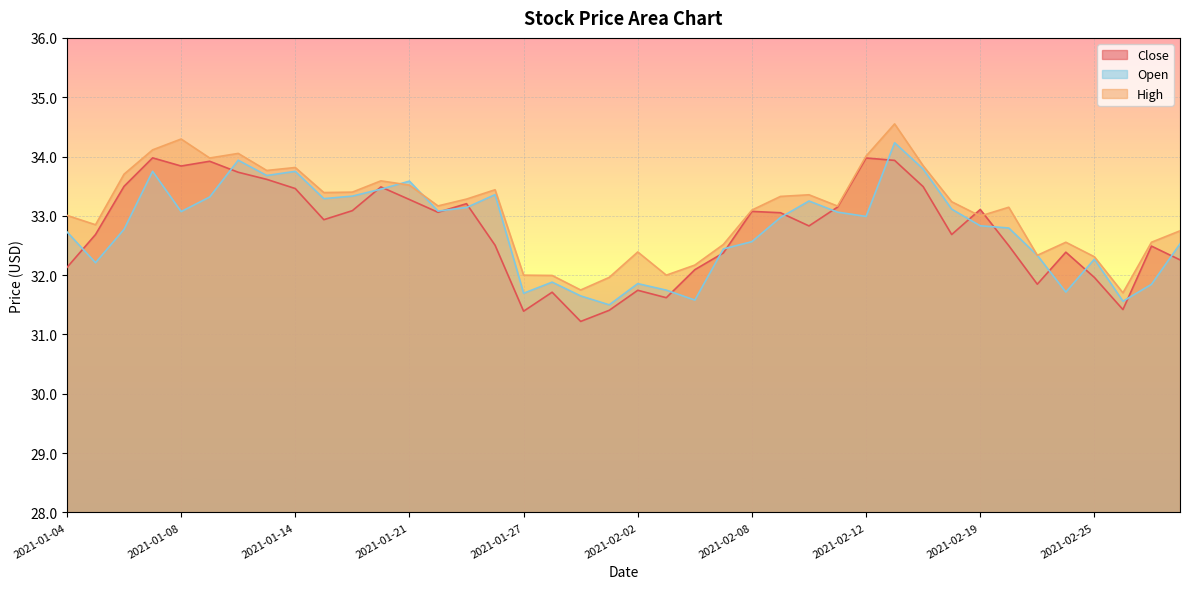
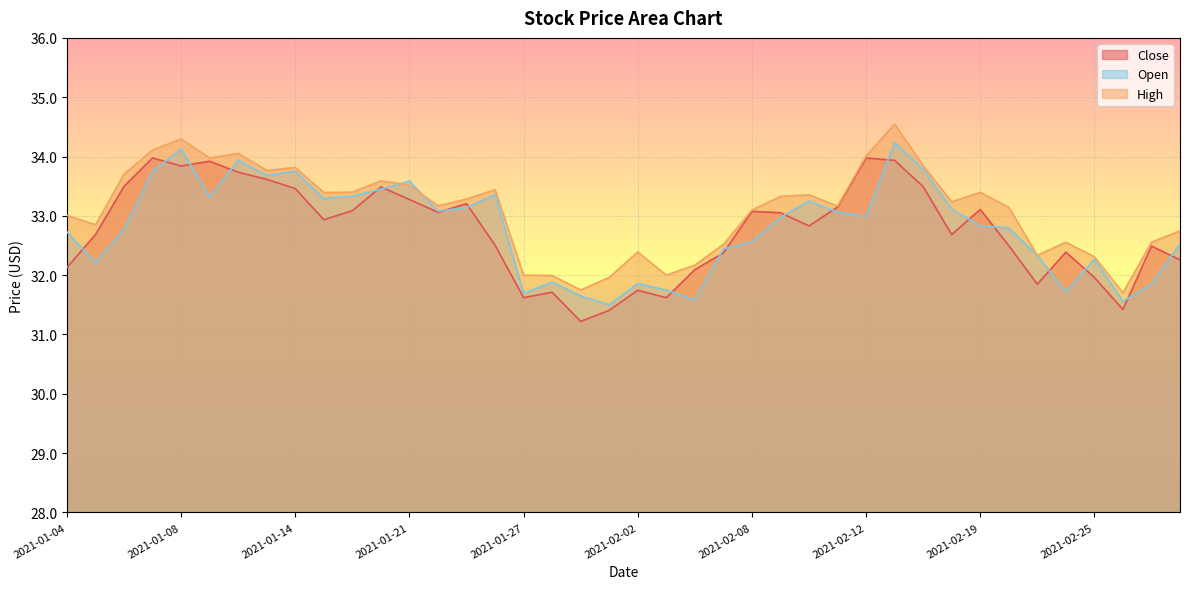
  {
    "Close": {
      "2021-01-04": 32.1,
      "2021-01-08": 33.8,
      "2021-01-14": 33.5,
      "2021-01-21": 33.3,
-     "2021-01-27": 31.4,
+     "2021-01-27": 31.6,
      "2021-02-02": 31.7,
      "2021-02-19": 33.1,
      "2021-02-25": 32.0
    },
    "Open": {
      "2021-01-04": 32.7,
-     "2021-01-08": 33.1,
+     "2021-01-08": 34.1,
      "2021-01-14": 33.8,
      "2021-01-21": 33.6,
      "2021-01-27": 31.7,
      "2021-02-02": 31.9,
      "2021-02-08": 32.6,
      "2021-02-12": 33.0,
      "2021-02-19": 32.8
    },
    "High": {
      "2021-01-04": 33.0,
      "2021-01-08": 34.3,
      "2021-01-14": 33.8,
      "2021-01-21": 33.5,
      "2021-01-27": 32.0,
      "2021-02-02": 32.4,
-     "2021-02-19": 33.0
+     "2021-02-19": 33.4
    }
  }
